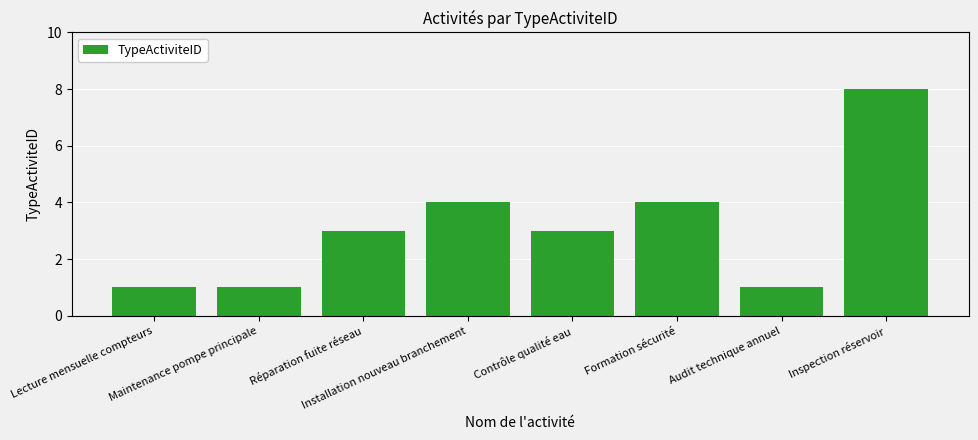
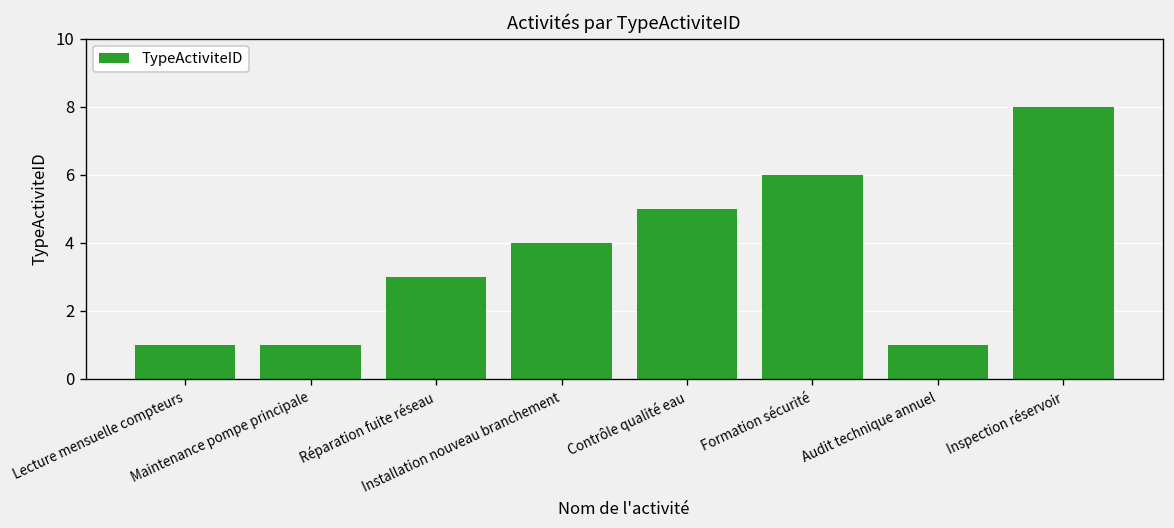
  {
    "Lecture mensuelle compteurs": 1,
    "Maintenance pompe principale": 1,
    "Réparation fuite réseau": 3,
    "Installation nouveau branchement": 4,
-   "Contrôle qualité eau": 3,
-   "Formation sécurité": 4,
+   "Contrôle qualité eau": 5,
+   "Formation sécurité": 6,
    "Audit technique annuel": 1,
    "Inspection réservoir": 8
  }
